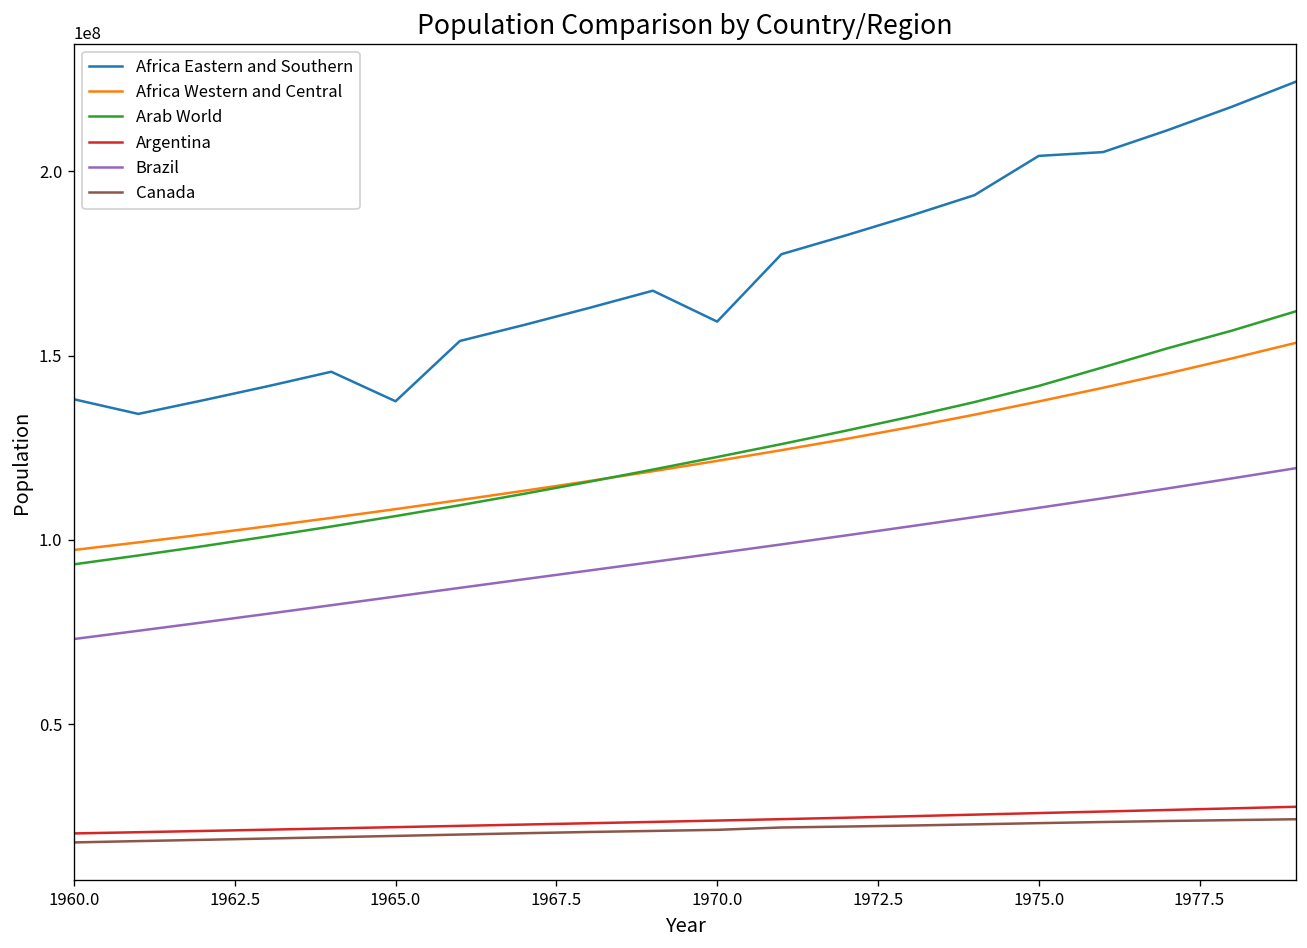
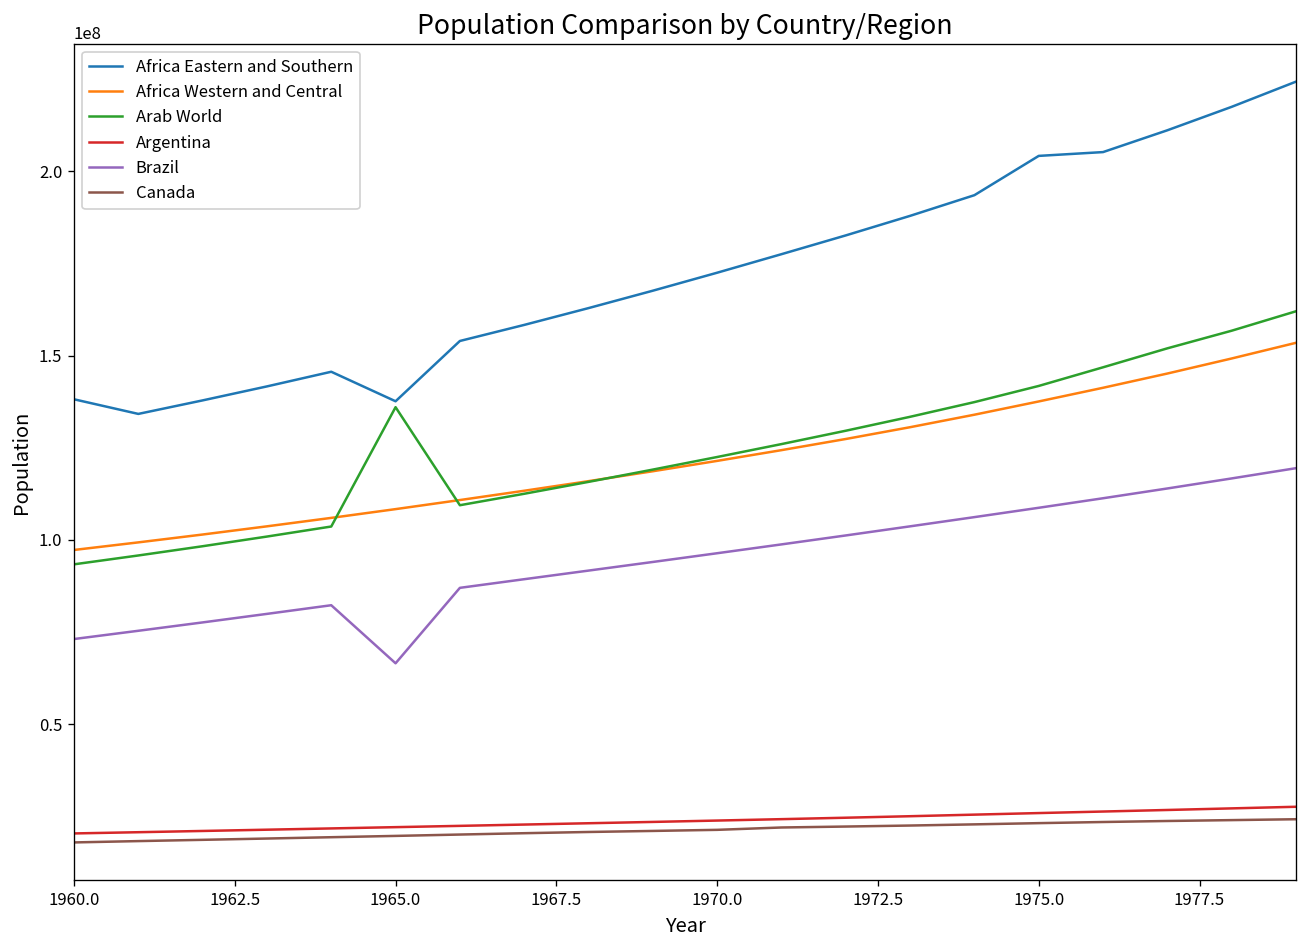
  {
    "Africa Eastern and Southern": {
      "1960.0": 138000000,
      "1965.0": 138000000,
-     "1970.0": 159000000,
+     "1970.0": 172000000,
      "1975.0": 204000000
    },
    "Africa Western and Central": {
      "1960.0": 97000000,
      "1965.0": 108000000,
      "1970.0": 121000000,
      "1975.0": 138000000
    },
    "Arab World": {
      "1960.0": 93000000,
-     "1965.0": 106000000,
+     "1965.0": 136000000,
      "1970.0": 122000000,
      "1975.0": 142000000
    },
    "Argentina": {
      "1960.0": 20000000,
      "1965.0": 22000000,
      "1970.0": 24000000,
      "1975.0": 26000000
    },
    "Brazil": {
      "1960.0": 73000000,
-     "1965.0": 85000000,
+     "1965.0": 67000000,
      "1970.0": 96000000,
      "1975.0": 109000000
    },
    "Canada": {
      "1960.0": 18000000,
      "1965.0": 20000000,
      "1970.0": 21000000,
      "1975.0": 23000000
    }
  }
